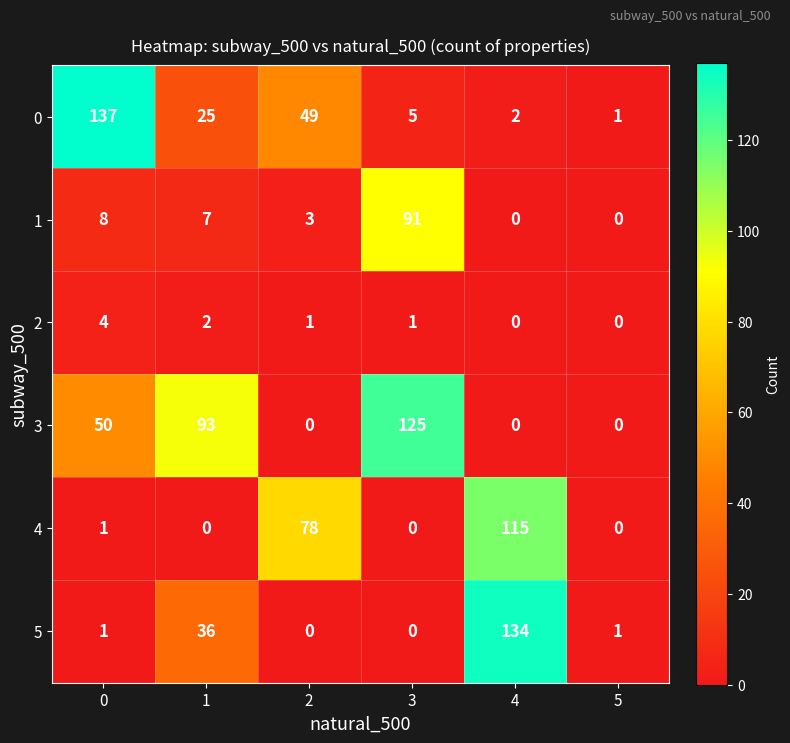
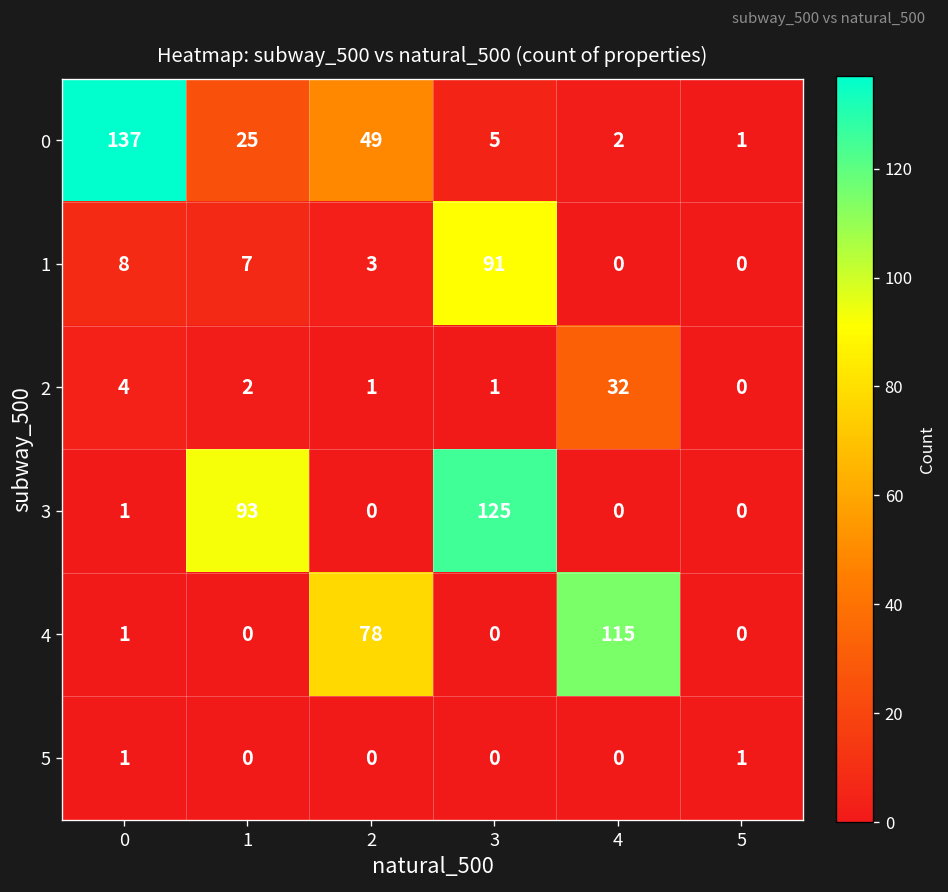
  {
    "0": {
      "0": 137,
      "1": 25,
      "2": 49,
      "3": 5,
      "4": 2,
      "5": 1
    },
    "1": {
      "0": 8,
      "1": 7,
      "2": 3,
      "3": 91,
      "4": 0,
      "5": 0
    },
    "2": {
      "0": 4,
      "1": 2,
      "2": 1,
      "3": 1,
-     "4": 0,
+     "4": 32,
      "5": 0
    },
    "3": {
-     "0": 50,
+     "0": 1,
      "1": 93,
      "2": 0,
      "3": 125,
      "4": 0,
      "5": 0
    },
    "4": {
      "0": 1,
      "1": 0,
      "2": 78,
      "3": 0,
      "4": 115,
      "5": 0
    },
    "5": {
      "0": 1,
-     "1": 36,
+     "1": 0,
      "2": 0,
      "3": 0,
-     "4": 134,
+     "4": 0,
      "5": 1
    }
  }
